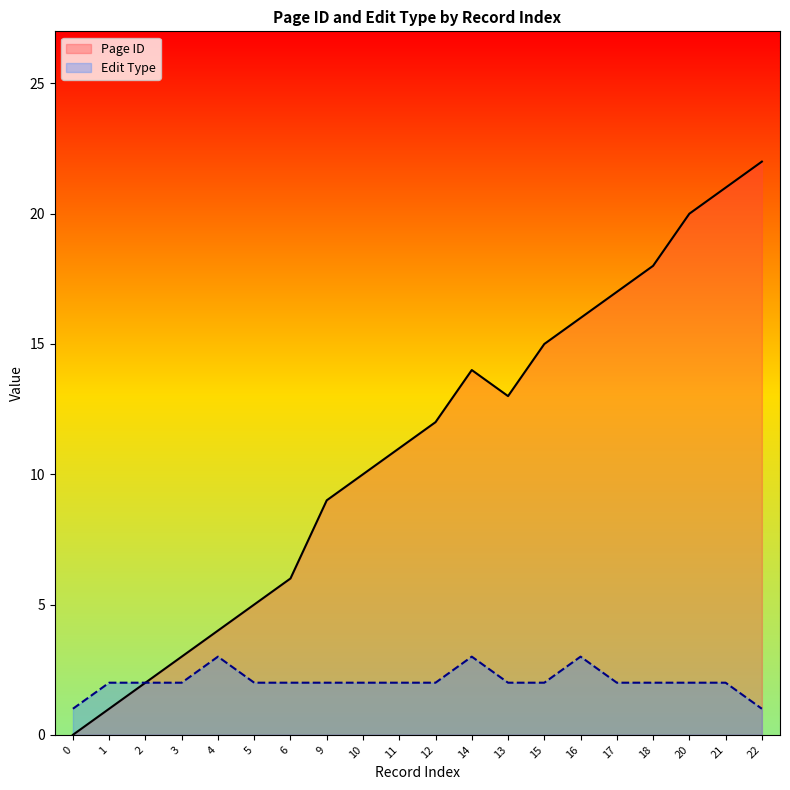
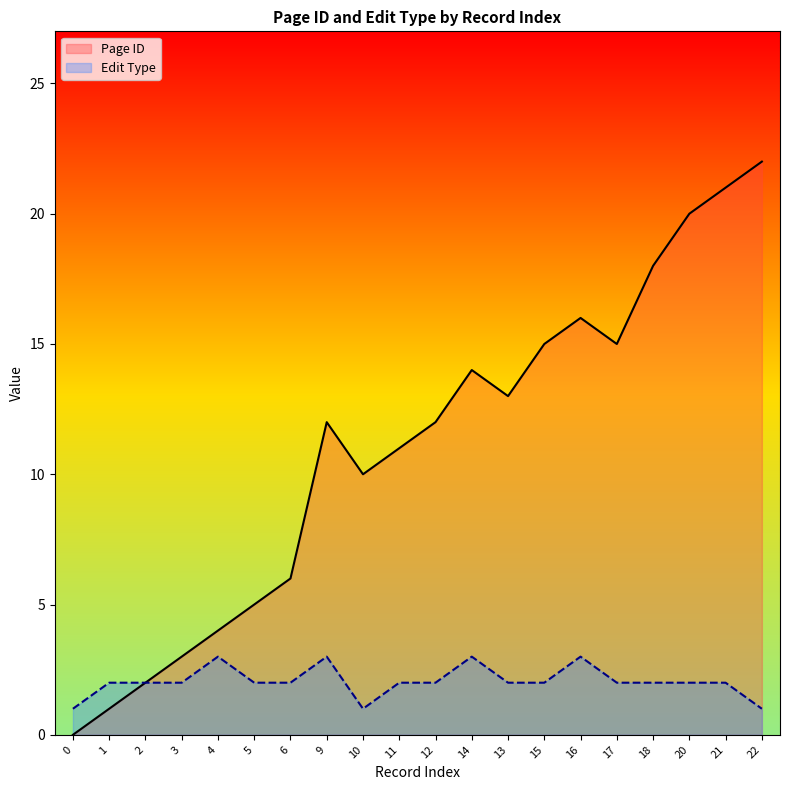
  {
    "Page ID": {
      "0": 0,
      "1": 1,
      "3": 3,
      "4": 4,
      "5": 5,
      "6": 6,
-     "9": 9,
+     "9": 12,
      "10": 10,
      "11": 11,
      "12": 12,
      "14": 14,
      "13": 13,
      "15": 15,
      "16": 16,
-     "17": 17,
+     "17": 15,
      "18": 18,
      "20": 20,
      "21": 21,
      "22": 22
    },
    "Edit Type": {
      "0": 1,
      "1": 2,
      "3": 2,
      "4": 3,
      "5": 2,
      "6": 2,
-     "9": 2,
-     "10": 2,
+     "9": 3,
+     "10": 1,
      "11": 2,
      "12": 2,
      "14": 3,
      "13": 2,
      "15": 2,
      "16": 3,
      "17": 2,
      "18": 2,
      "20": 2,
      "21": 2,
      "22": 1
    }
  }
